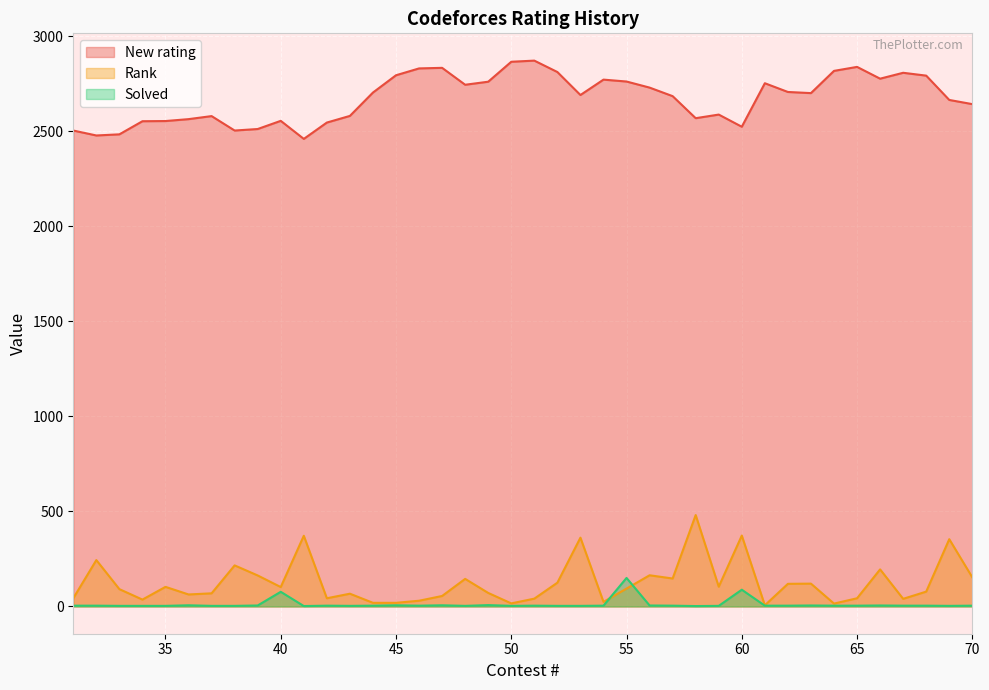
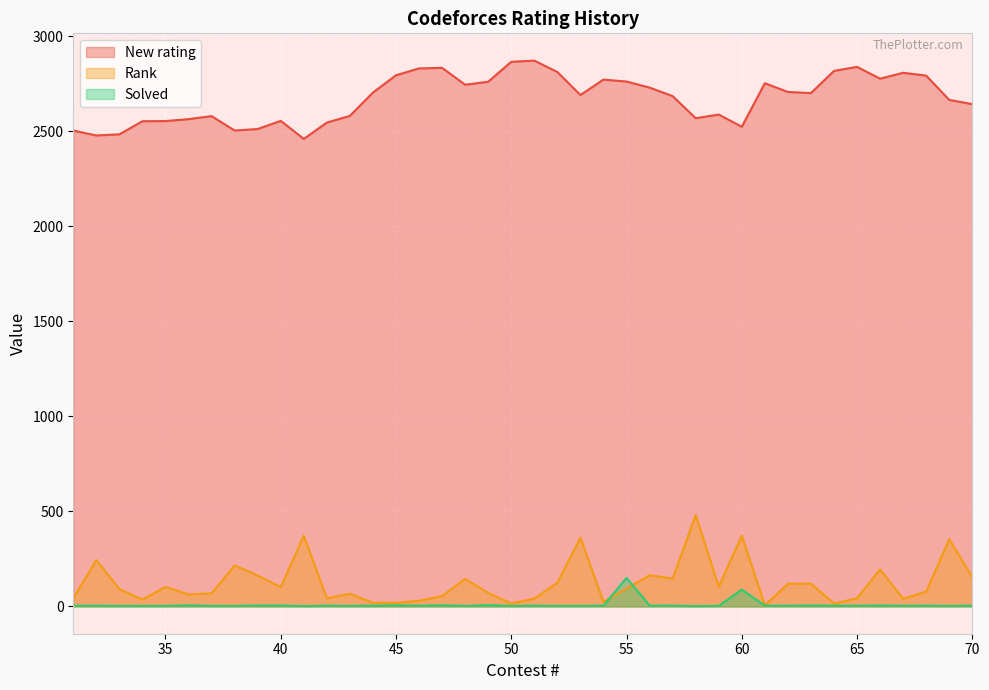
  {
    "Solved": {
      "35": 0,
-     "40": 80,
+     "40": 10,
      "55": 150,
      "60": 90,
      "65": 0,
      "70": 0
    }
  }
